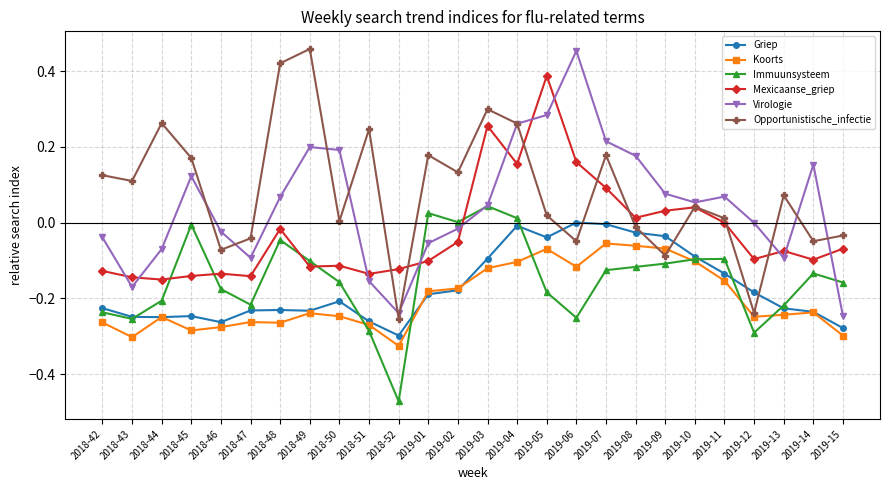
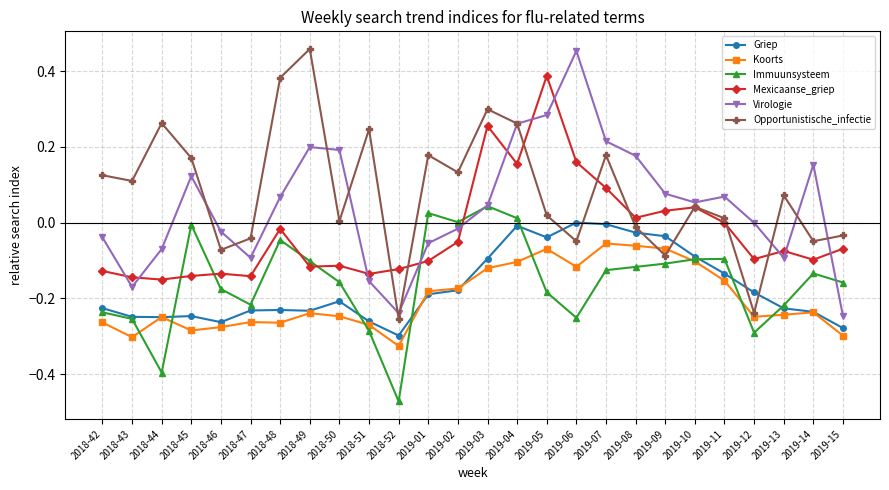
  {
    "Griep": {
      "2018-42": -0.23,
      "2018-45": -0.25,
      "2018-46": -0.26,
      "2018-47": -0.23,
      "2018-48": -0.23,
      "2018-50": -0.21,
      "2018-51": -0.26,
      "2018-52": -0.30,
      "2019-01": -0.19,
      "2019-03": -0.09,
      "2019-04": -0.01,
      "2019-05": -0.04,
      "2019-06": 0.00,
      "2019-07": 0.00,
      "2019-08": -0.03,
      "2019-09": -0.04,
      "2019-10": -0.09,
      "2019-11": -0.13,
      "2019-12": -0.18,
      "2019-13": -0.23,
      "2019-15": -0.28
    },
    "Koorts": {
      "2018-42": -0.26,
      "2018-43": -0.30,
      "2018-45": -0.28,
      "2018-46": -0.28,
      "2018-47": -0.26,
      "2018-48": -0.26,
      "2018-50": -0.25,
      "2018-51": -0.27,
      "2018-52": -0.33,
      "2019-01": -0.18,
      "2019-03": -0.12,
      "2019-04": -0.10,
      "2019-05": -0.07,
      "2019-06": -0.12,
      "2019-07": -0.05,
      "2019-08": -0.06,
      "2019-09": -0.07,
      "2019-11": -0.15,
      "2019-12": -0.25,
      "2019-13": -0.24,
      "2019-15": -0.30
    },
    "Immuunsysteem": {
      "2018-42": -0.24,
-     "2018-44": -0.21,
+     "2018-44": -0.40,
      "2018-45": -0.01,
      "2018-46": -0.18,
      "2018-47": -0.22,
      "2018-48": -0.05,
      "2018-49": -0.10,
      "2018-50": -0.16,
      "2018-51": -0.29,
      "2018-52": -0.47,
      "2019-01": 0.03,
      "2019-02": 0.00,
      "2019-04": 0.01,
      "2019-05": -0.18,
      "2019-06": -0.25,
      "2019-07": -0.13,
      "2019-08": -0.12,
      "2019-09": -0.11,
      "2019-11": -0.10,
      "2019-12": -0.29,
      "2019-13": -0.22,
      "2019-14": -0.13,
      "2019-15": -0.16
    },
    "Mexicaanse_griep": {
      "2018-42": -0.13,
      "2018-43": -0.14,
      "2018-44": -0.15,
      "2018-45": -0.14,
      "2018-46": -0.13,
      "2018-47": -0.14,
      "2018-48": -0.02,
      "2018-49": -0.12,
      "2018-50": -0.11,
      "2018-51": -0.14,
      "2018-52": -0.12,
      "2019-01": -0.10,
      "2019-02": -0.05,
      "2019-03": 0.26,
      "2019-04": 0.16,
      "2019-05": 0.39,
      "2019-06": 0.16,
      "2019-07": 0.09,
      "2019-08": 0.01,
      "2019-09": 0.03,
      "2019-11": 0.00,
      "2019-12": -0.10,
      "2019-13": -0.07,
      "2019-14": -0.10,
      "2019-15": -0.07
    },
    "Virologie": {
      "2018-42": -0.04,
      "2018-43": -0.17,
      "2018-44": -0.07,
      "2018-45": 0.12,
      "2018-46": -0.02,
      "2018-47": -0.09,
      "2018-48": 0.07,
      "2018-49": 0.20,
      "2018-50": 0.19,
      "2018-51": -0.15,
      "2018-52": -0.24,
      "2019-01": -0.05,
      "2019-02": -0.02,
      "2019-05": 0.28,
      "2019-06": 0.45,
      "2019-07": 0.22,
      "2019-08": 0.18,
      "2019-09": 0.08,
      "2019-10": 0.05,
      "2019-11": 0.07,
      "2019-12": 0.00,
      "2019-13": -0.09,
      "2019-14": 0.15,
      "2019-15": -0.25
    },
    "Opportunistische_infectie": {
      "2018-42": 0.13,
      "2018-43": 0.11,
      "2018-44": 0.26,
      "2018-45": 0.17,
      "2018-46": -0.07,
      "2018-47": -0.04,
-     "2018-48": 0.42,
+     "2018-48": 0.38,
      "2018-49": 0.46,
      "2018-50": 0.00,
      "2018-51": 0.25,
      "2018-52": -0.25,
      "2019-01": 0.18,
      "2019-02": 0.13,
      "2019-03": 0.30,
      "2019-05": 0.02,
      "2019-06": -0.05,
      "2019-07": 0.18,
      "2019-08": -0.01,
      "2019-09": -0.09,
      "2019-11": 0.01,
      "2019-12": -0.24,
      "2019-13": 0.07,
      "2019-14": -0.05,
      "2019-15": -0.03
    }
  }
